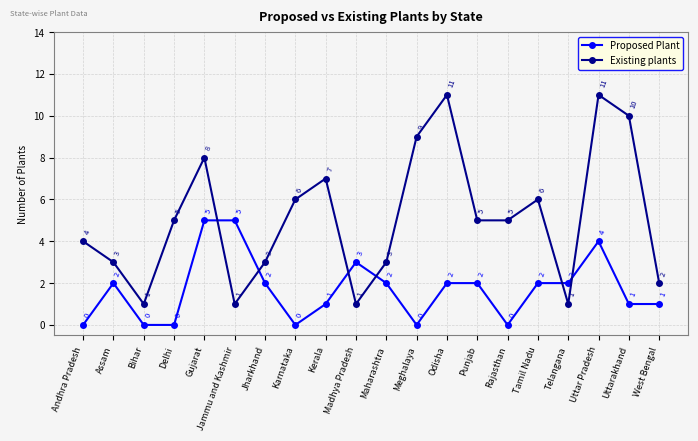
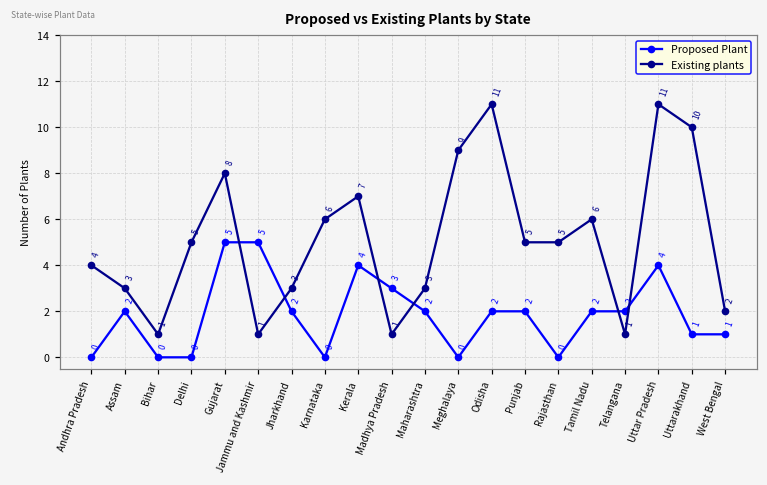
  {
    "Proposed Plant": {
      "Andhra Pradesh": 0,
      "Assam": 2,
      "Bihar": 0,
      "Delhi": 0,
      "Gujarat": 5,
      "Jammu and Kashmir": 5,
      "Jharkhand": 2,
      "Karnataka": 0,
-     "Kerala": 1,
+     "Kerala": 4,
      "Madhya Pradesh": 3,
      "Maharashtra": 2,
      "Meghalaya": 0,
      "Odisha": 2,
      "Punjab": 2,
      "Rajasthan": 0,
      "Tamil Nadu": 2,
      "Telangana": 2,
      "Uttar Pradesh": 4,
      "Uttarakhand": 1,
      "West Bengal": 1
    },
    "Existing plants": {
      "Andhra Pradesh": 4,
      "Assam": 3,
      "Bihar": 1,
      "Delhi": 5,
      "Gujarat": 8,
      "Jammu and Kashmir": 1,
      "Jharkhand": 3,
      "Karnataka": 6,
      "Kerala": 7,
      "Madhya Pradesh": 1,
      "Maharashtra": 3,
      "Meghalaya": 9,
      "Odisha": 11,
      "Punjab": 5,
      "Rajasthan": 5,
      "Tamil Nadu": 6,
      "Telangana": 1,
      "Uttar Pradesh": 11,
      "Uttarakhand": 10,
      "West Bengal": 2
    }
  }
